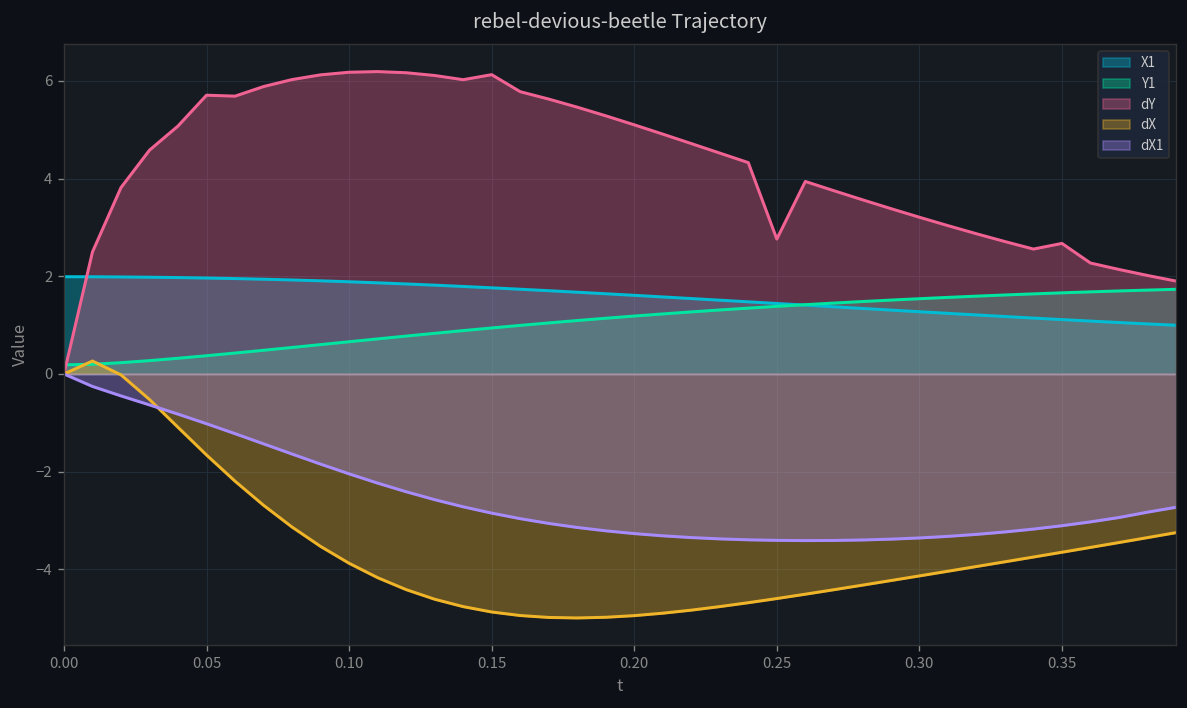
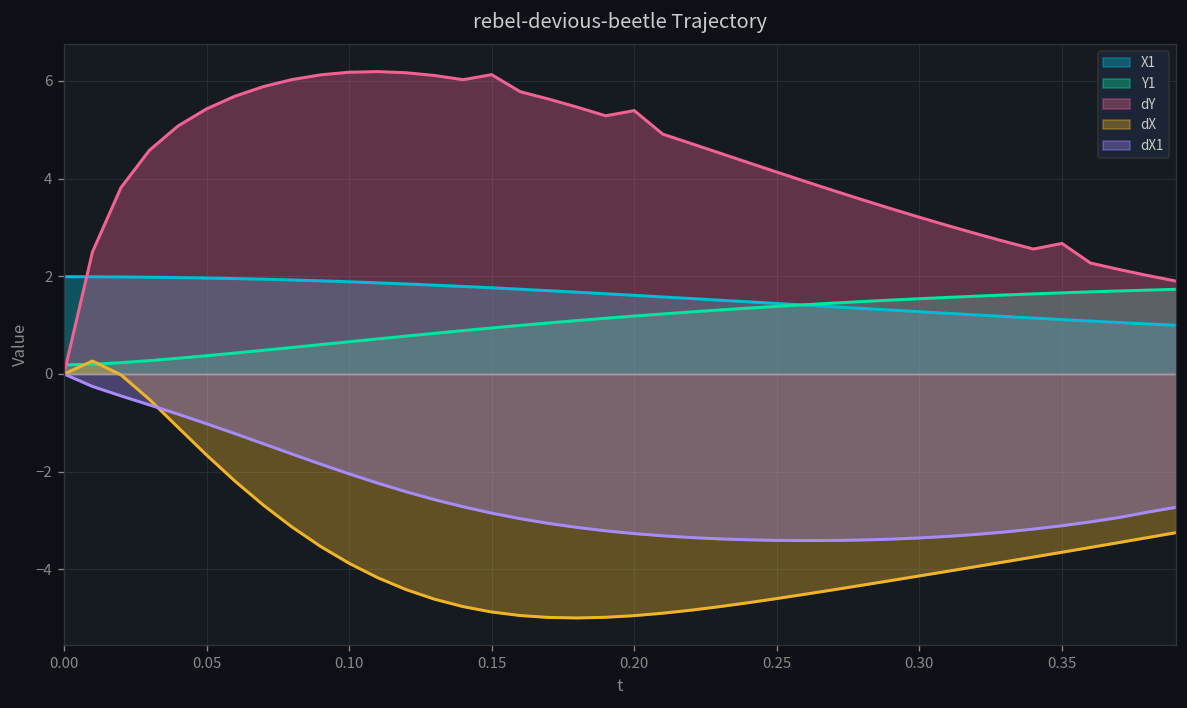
  {
    "dY": {
-     "0.05": 5.7,
+     "0.05": 5.4,
      "0.10": 6.2,
      "0.15": 6.1,
-     "0.20": 5.1,
-     "0.25": 2.8,
+     "0.20": 5.4,
+     "0.25": 4.1,
      "0.30": 3.2,
      "0.35": 2.7
    }
  }
